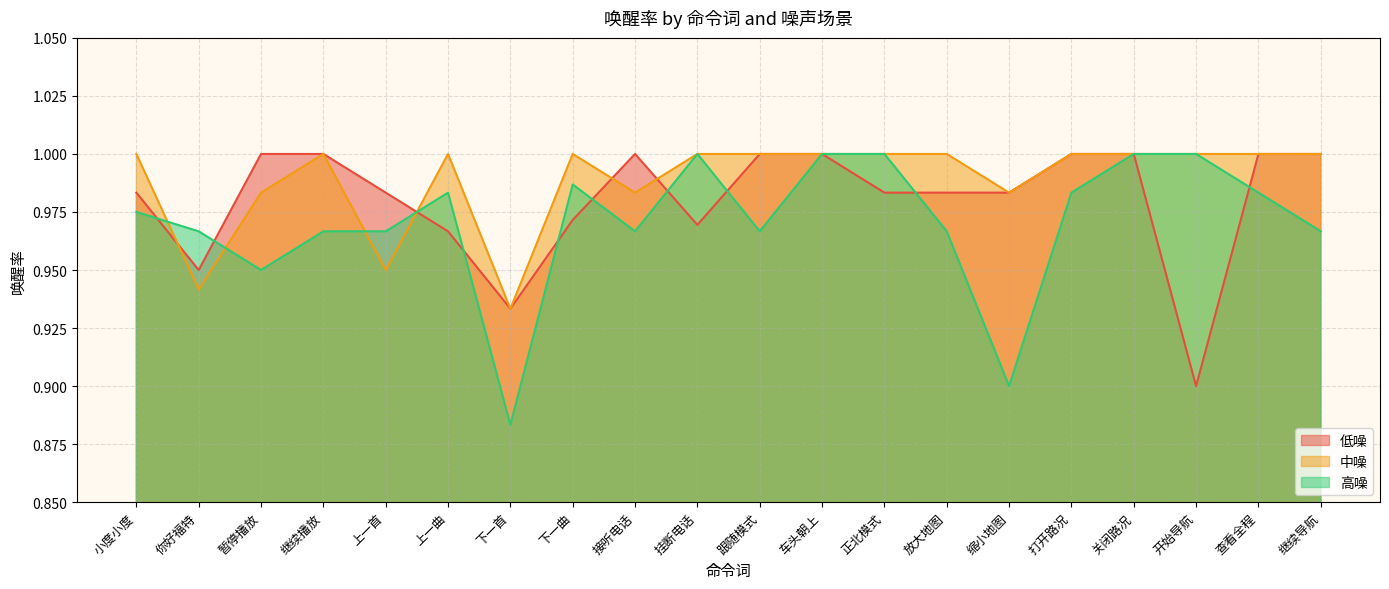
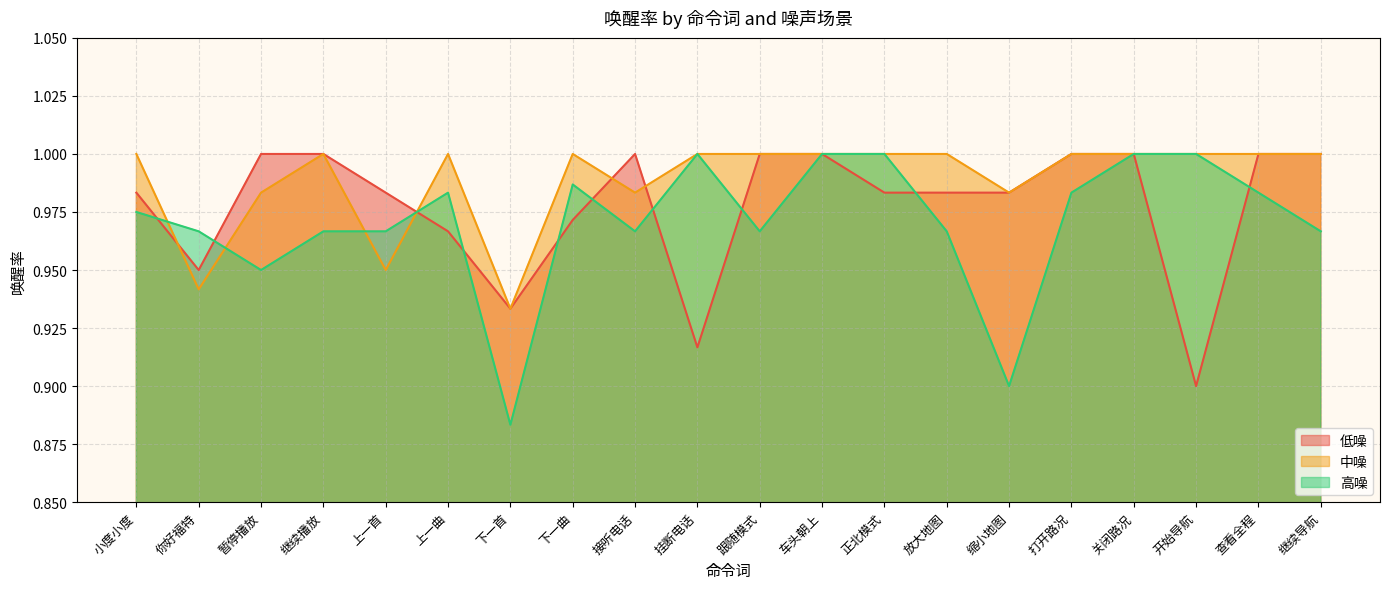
  {
    "低噪": {
      "小度小度": 0.983,
      "你好福特": 0.950,
      "暂停播放": 1.000,
      "上一首": 0.983,
      "上一曲": 0.967,
      "下一曲": 0.972,
      "接听电话": 1.000,
-     "挂断电话": 0.969,
+     "挂断电话": 0.917,
      "正北模式": 0.983,
      "放大地图": 0.983,
      "开始导航": 0.900
    },
    "中噪": {
      "小度小度": 1.000,
      "你好福特": 0.942,
      "暂停播放": 0.983,
      "上一首": 0.950,
      "上一曲": 1.000,
      "下一曲": 1.000,
      "接听电话": 0.983,
      "放大地图": 1.000
    },
    "高噪": {
      "小度小度": 0.975,
      "你好福特": 0.967,
      "暂停播放": 0.950,
      "继续播放": 0.967,
      "上一首": 0.967,
      "上一曲": 0.983,
      "下一首": 0.883,
      "下一曲": 0.987,
      "接听电话": 0.967,
      "跟随模式": 0.967,
      "放大地图": 0.967,
      "缩小地图": 0.900,
      "打开路况": 0.983,
      "查看全程": 0.983,
      "继续导航": 0.967
    }
  }
